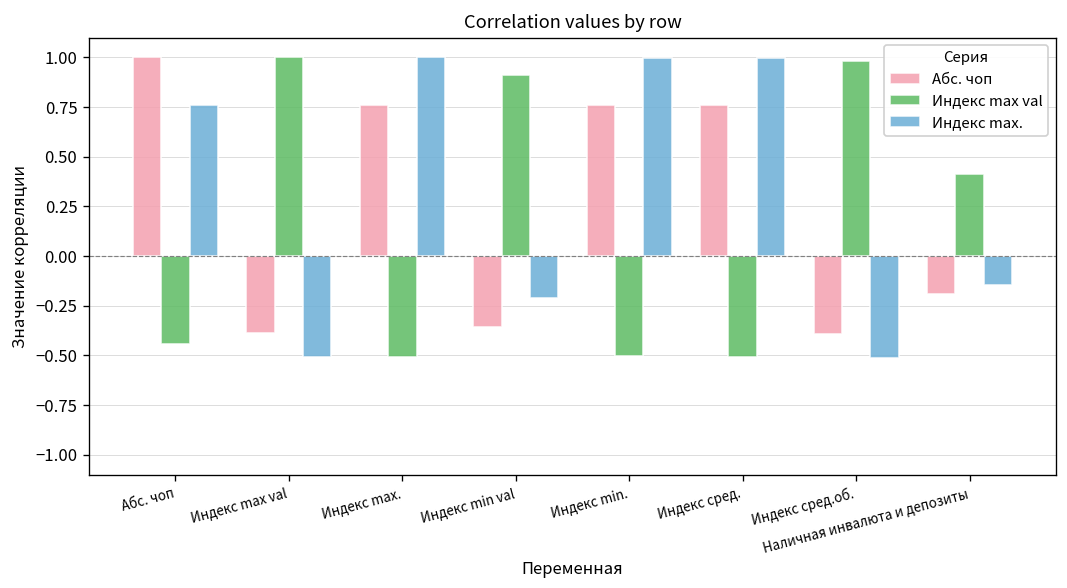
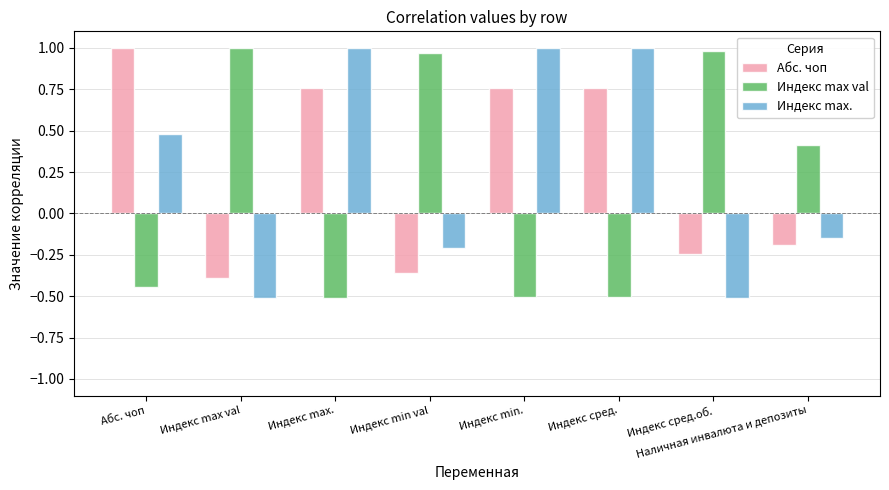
  {
    "Абс. чоп": {
      "Абс. чоп": 1.00,
      "Индекс max val": -0.39,
      "Индекс max.": 0.76,
      "Индекс min val": -0.36,
      "Индекс min.": 0.76,
      "Индекс сред.": 0.76,
-     "Индекс сред.об.": -0.39,
+     "Индекс сред.об.": -0.25,
      "Наличная инвалюта и депозиты": -0.19
    },
    "Индекс max val": {
      "Абс. чоп": -0.44,
      "Индекс max val": 1.00,
      "Индекс max.": -0.51,
-     "Индекс min val": 0.91,
+     "Индекс min val": 0.97,
      "Индекс min.": -0.50,
      "Индекс сред.": -0.51,
      "Индекс сред.об.": 0.98,
      "Наличная инвалюта и депозиты": 0.41
    },
    "Индекс max.": {
-     "Абс. чоп": 0.76,
+     "Абс. чоп": 0.48,
      "Индекс max val": -0.51,
      "Индекс max.": 1.00,
      "Индекс min val": -0.21,
      "Индекс min.": 1.00,
      "Индекс сред.": 1.00,
      "Индекс сред.об.": -0.51,
      "Наличная инвалюта и депозиты": -0.15
    }
  }
